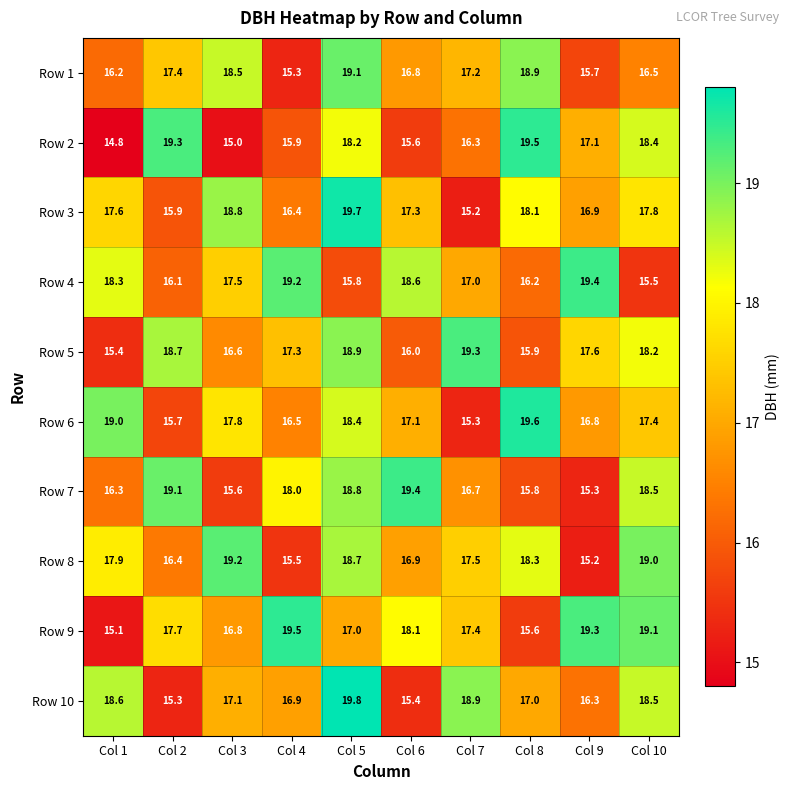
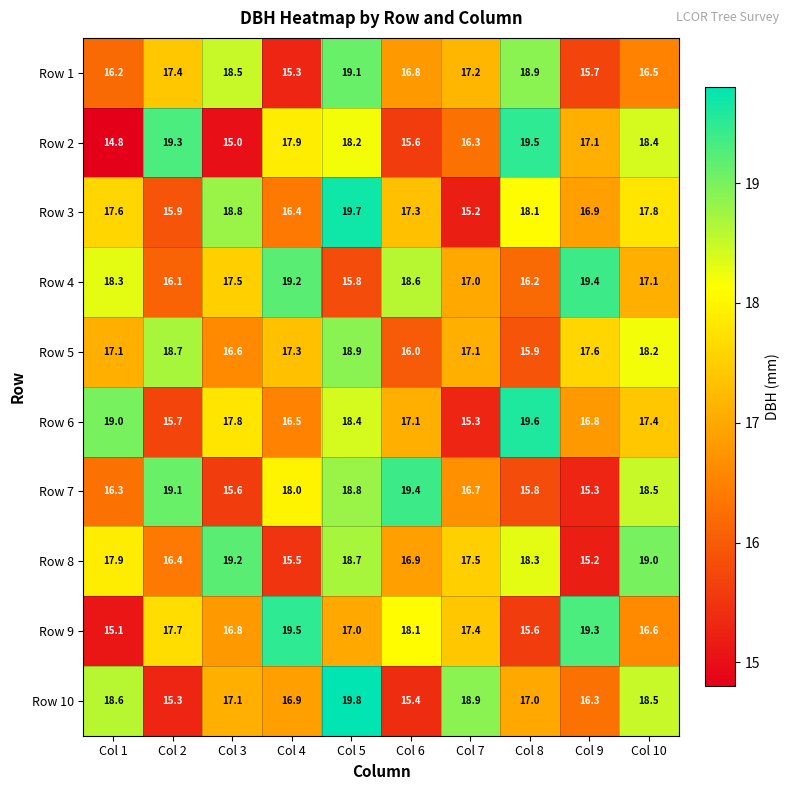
  {
    "Row 1": {
      "Col 1": 16.2,
      "Col 2": 17.4,
      "Col 3": 18.5,
      "Col 4": 15.3,
      "Col 5": 19.1,
      "Col 6": 16.8,
      "Col 7": 17.2,
      "Col 8": 18.9,
      "Col 9": 15.7,
      "Col 10": 16.5
    },
    "Row 2": {
      "Col 1": 14.8,
      "Col 2": 19.3,
      "Col 3": 15.0,
-     "Col 4": 15.9,
+     "Col 4": 17.9,
      "Col 5": 18.2,
      "Col 6": 15.6,
      "Col 7": 16.3,
      "Col 8": 19.5,
      "Col 9": 17.1,
      "Col 10": 18.4
    },
    "Row 3": {
      "Col 1": 17.6,
      "Col 2": 15.9,
      "Col 3": 18.8,
      "Col 4": 16.4,
      "Col 5": 19.7,
      "Col 6": 17.3,
      "Col 7": 15.2,
      "Col 8": 18.1,
      "Col 9": 16.9,
      "Col 10": 17.8
    },
    "Row 4": {
      "Col 1": 18.3,
      "Col 2": 16.1,
      "Col 3": 17.5,
      "Col 4": 19.2,
      "Col 5": 15.8,
      "Col 6": 18.6,
      "Col 7": 17.0,
      "Col 8": 16.2,
      "Col 9": 19.4,
-     "Col 10": 15.5
+     "Col 10": 17.1
    },
    "Row 5": {
-     "Col 1": 15.4,
+     "Col 1": 17.1,
      "Col 2": 18.7,
      "Col 3": 16.6,
      "Col 4": 17.3,
      "Col 5": 18.9,
      "Col 6": 16.0,
-     "Col 7": 19.3,
+     "Col 7": 17.1,
      "Col 8": 15.9,
      "Col 9": 17.6,
      "Col 10": 18.2
    },
    "Row 6": {
      "Col 1": 19.0,
      "Col 2": 15.7,
      "Col 3": 17.8,
      "Col 4": 16.5,
      "Col 5": 18.4,
      "Col 6": 17.1,
      "Col 7": 15.3,
      "Col 8": 19.6,
      "Col 9": 16.8,
      "Col 10": 17.4
    },
    "Row 7": {
      "Col 1": 16.3,
      "Col 2": 19.1,
      "Col 3": 15.6,
      "Col 4": 18.0,
      "Col 5": 18.8,
      "Col 6": 19.4,
      "Col 7": 16.7,
      "Col 8": 15.8,
      "Col 9": 15.3,
      "Col 10": 18.5
    },
    "Row 8": {
      "Col 1": 17.9,
      "Col 2": 16.4,
      "Col 3": 19.2,
      "Col 4": 15.5,
      "Col 5": 18.7,
      "Col 6": 16.9,
      "Col 7": 17.5,
      "Col 8": 18.3,
      "Col 9": 15.2,
      "Col 10": 19.0
    },
    "Row 9": {
      "Col 1": 15.1,
      "Col 2": 17.7,
      "Col 3": 16.8,
      "Col 4": 19.5,
      "Col 5": 17.0,
      "Col 6": 18.1,
      "Col 7": 17.4,
      "Col 8": 15.6,
      "Col 9": 19.3,
-     "Col 10": 19.1
+     "Col 10": 16.6
    },
    "Row 10": {
      "Col 1": 18.6,
      "Col 2": 15.3,
      "Col 3": 17.1,
      "Col 4": 16.9,
      "Col 5": 19.8,
      "Col 6": 15.4,
      "Col 7": 18.9,
      "Col 8": 17.0,
      "Col 9": 16.3,
      "Col 10": 18.5
    }
  }
